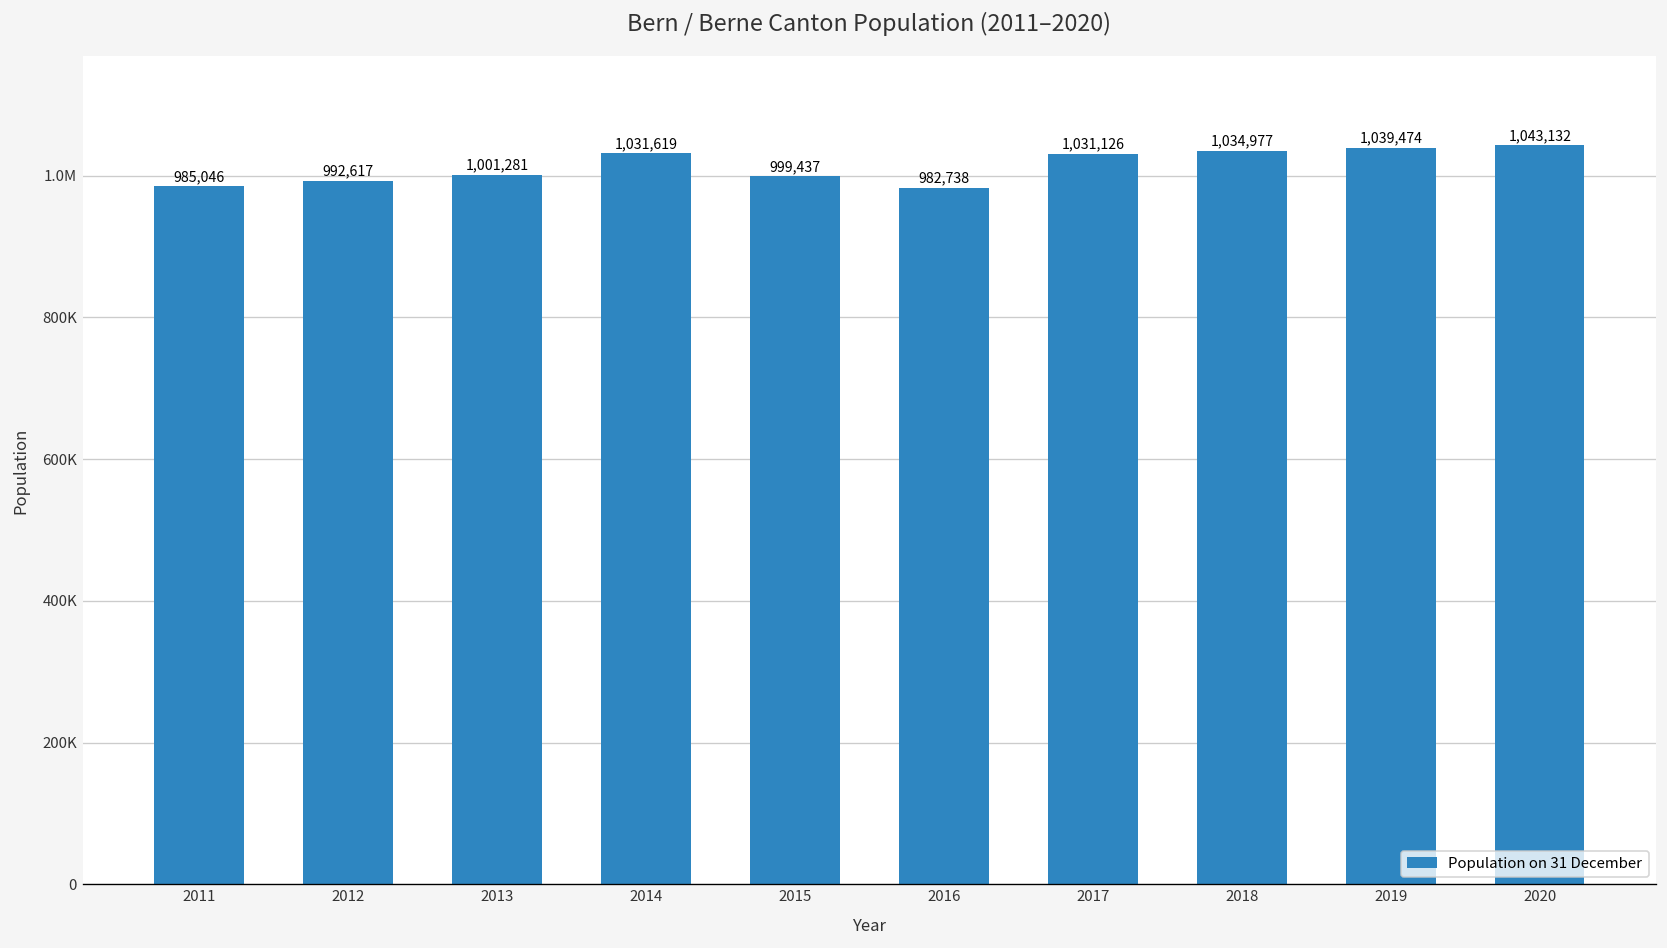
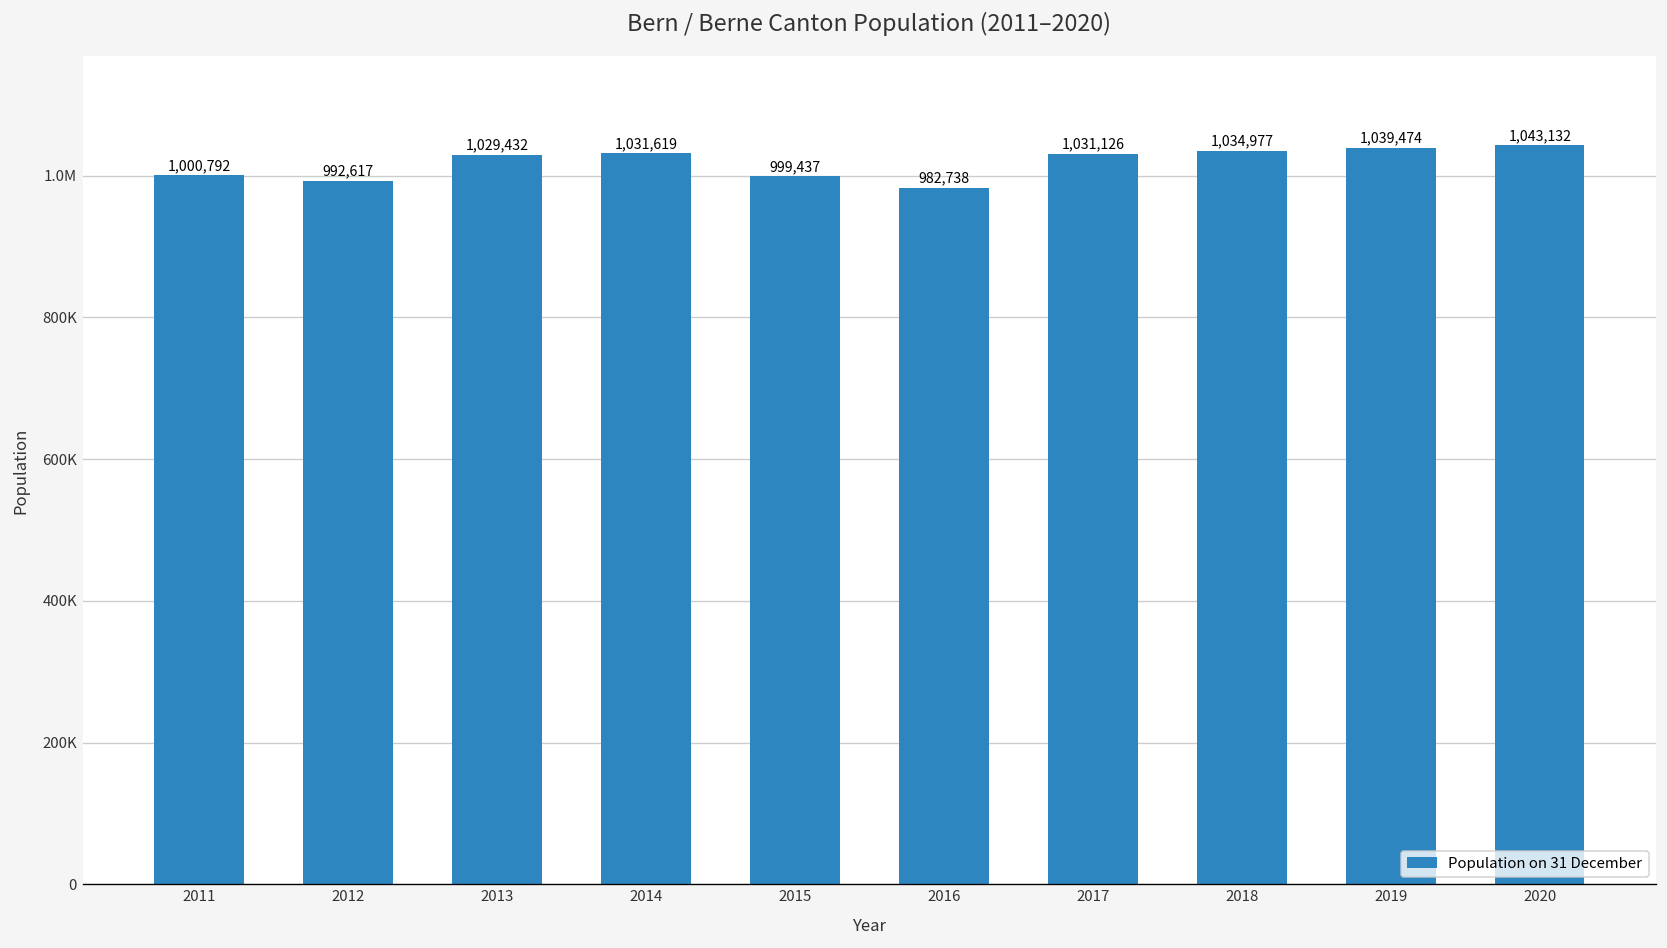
  {
-   "2011": "985,046",
+   "2011": "1,000,792",
    "2012": "992,617",
-   "2013": "1,001,281",
+   "2013": "1,029,432",
    "2014": "1,031,619",
    "2015": "999,437",
    "2016": "982,738",
    "2017": "1,031,126",
    "2018": "1,034,977",
    "2019": "1,039,474",
    "2020": "1,043,132"
  }
